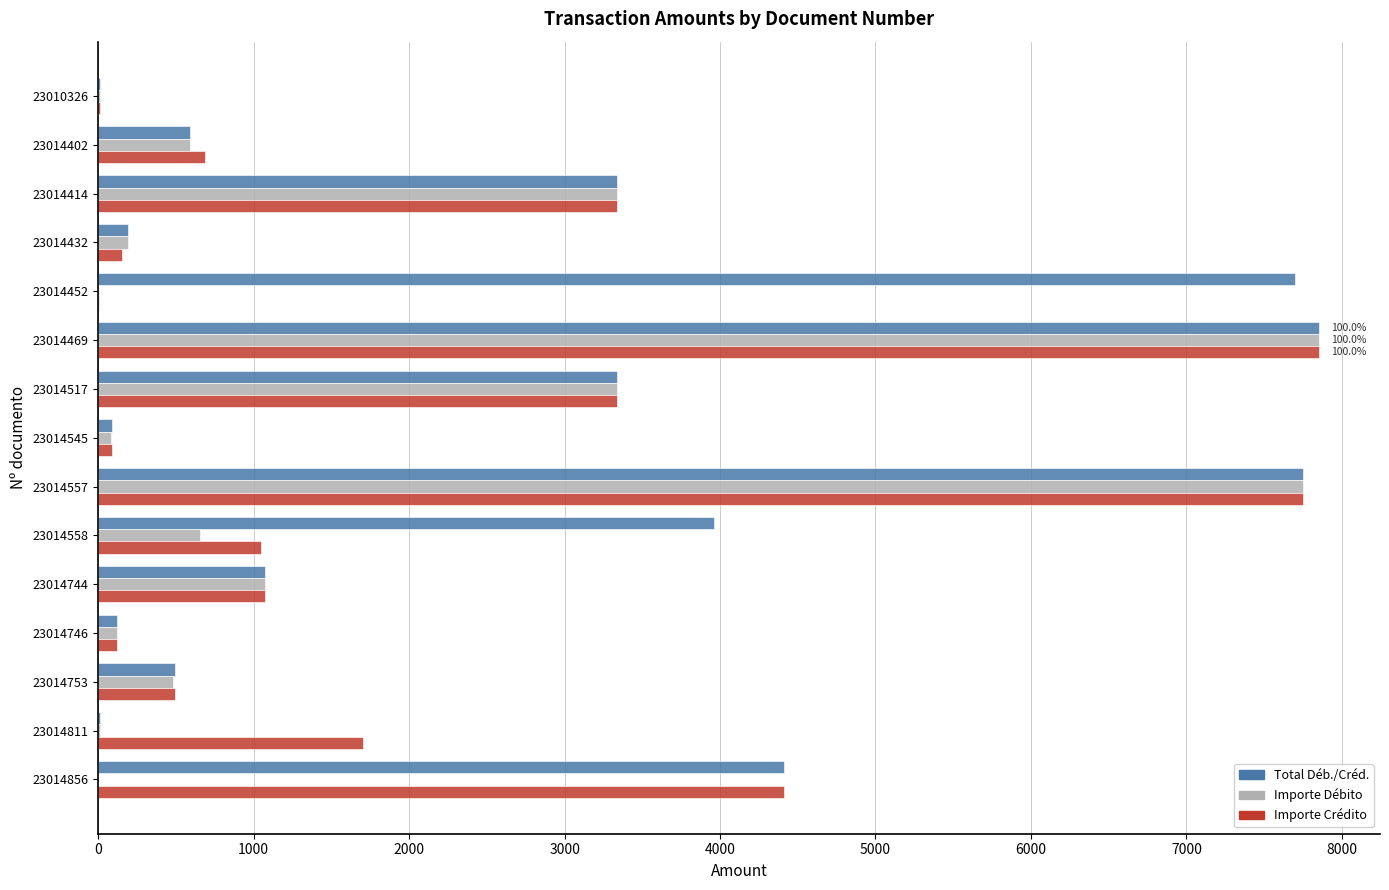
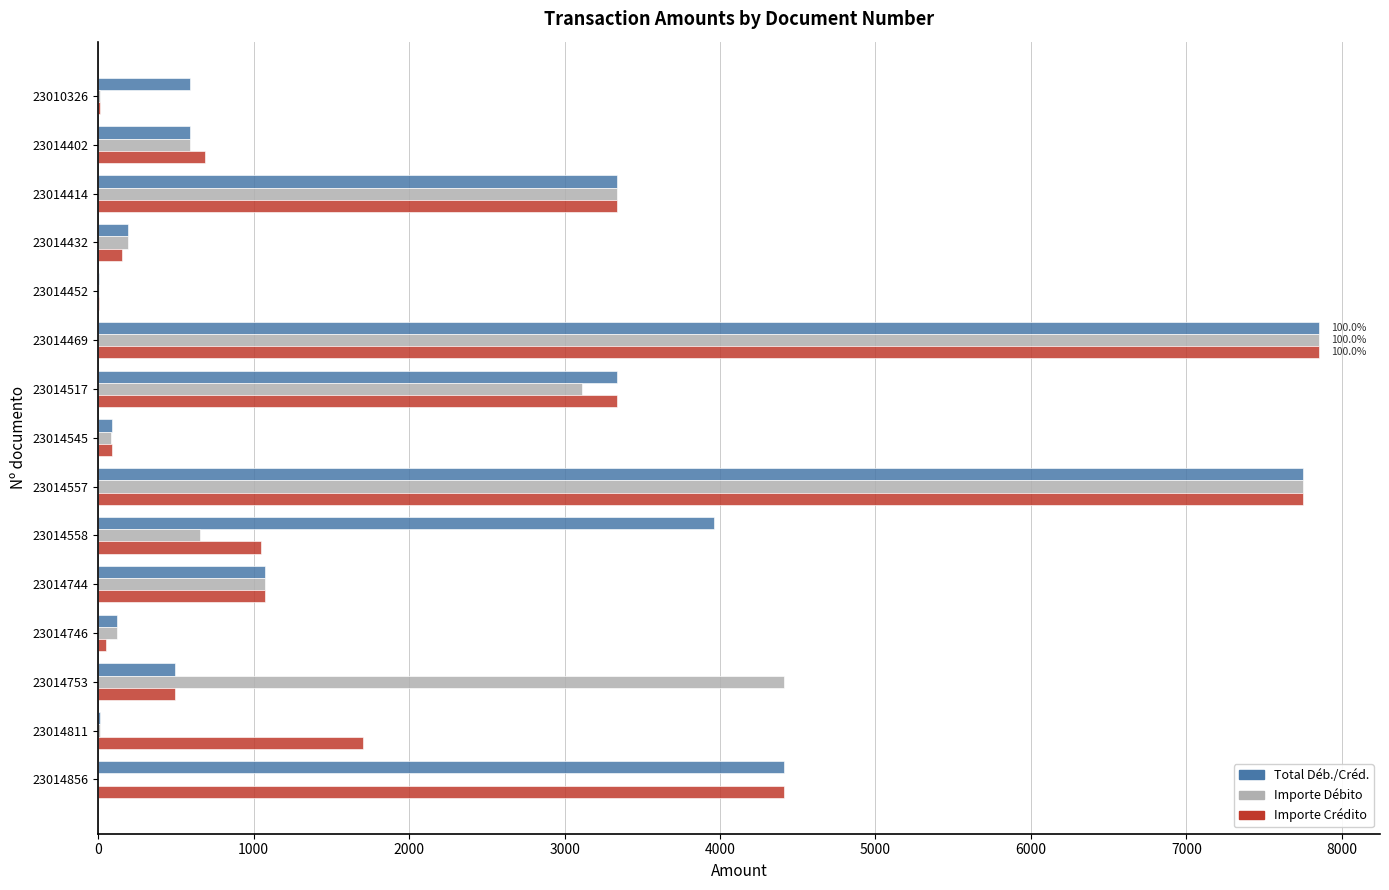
  {
    "Total Déb./Créd.": {
-     "23010326": 10,
+     "23010326": 590,
      "23014402": 590,
      "23014414": 3340,
      "23014432": 190,
-     "23014452": 7700,
+     "23014452": 0,
      "23014517": 3340,
      "23014545": 90,
      "23014557": 7750,
      "23014558": 3960,
      "23014744": 1080,
      "23014746": 120,
      "23014753": 490,
      "23014856": 4410
    },
    "Importe Débito": {
      "23014402": 590,
      "23014414": 3340,
      "23014432": 190,
-     "23014517": 3340,
+     "23014517": 3120,
      "23014545": 80,
      "23014557": 7750,
      "23014558": 650,
      "23014744": 1070,
      "23014746": 120,
-     "23014753": 480,
+     "23014753": 4410,
      "23014856": 0
    },
    "Importe Crédito": {
      "23014402": 690,
      "23014414": 3340,
      "23014432": 150,
      "23014517": 3340,
      "23014545": 90,
      "23014557": 7750,
      "23014558": 1040,
      "23014744": 1080,
-     "23014746": 120,
+     "23014746": 50,
      "23014753": 490,
      "23014811": 1700,
      "23014856": 4410
    }
  }
